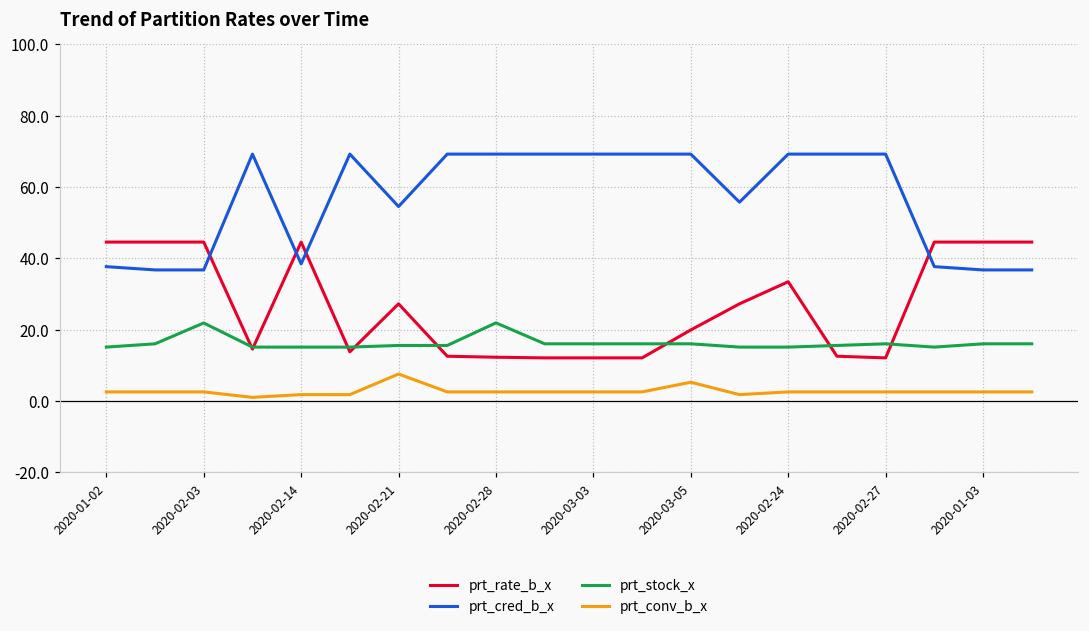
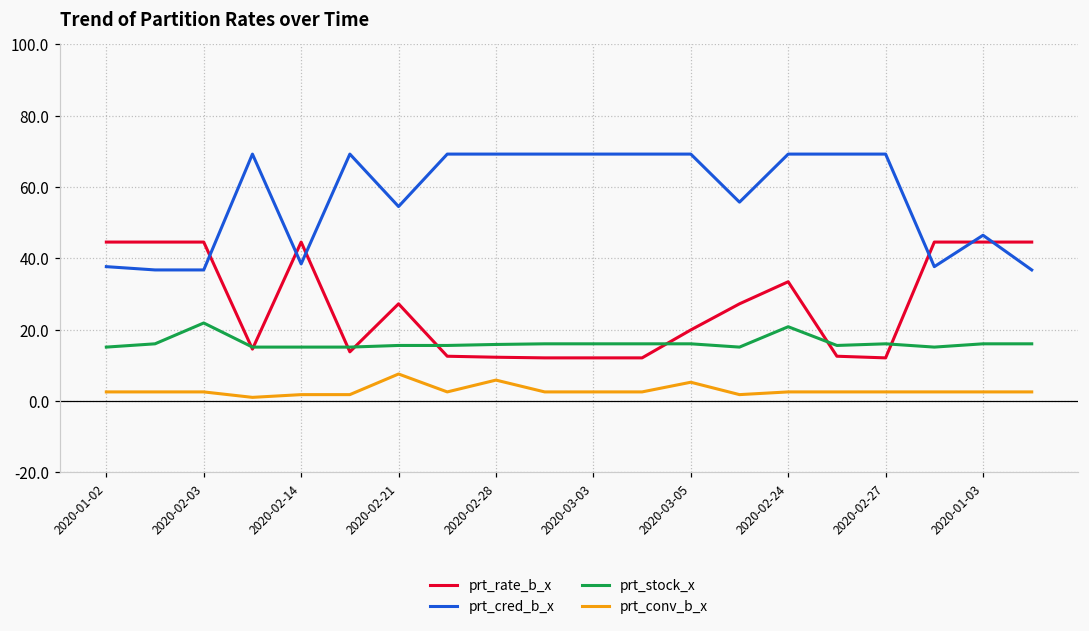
  {
    "prt_rate_b_x": {
      "2020-02-03": 45,
      "2020-02-14": 45,
      "2020-02-21": 27,
      "2020-02-28": 12,
      "2020-03-03": 12,
      "2020-03-05": 20,
      "2020-02-24": 33,
      "2020-02-27": 12,
      "2020-01-03": 45
    },
    "prt_cred_b_x": {
      "2020-02-03": 37,
      "2020-02-14": 38,
      "2020-02-21": 55,
      "2020-02-28": 69,
      "2020-03-03": 69,
      "2020-03-05": 69,
      "2020-02-24": 69,
      "2020-02-27": 69,
-     "2020-01-03": 37
+     "2020-01-03": 46
    },
    "prt_stock_x": {
      "2020-02-03": 22,
      "2020-02-14": 15,
      "2020-02-21": 16,
-     "2020-02-28": 22,
+     "2020-02-28": 16,
      "2020-03-03": 16,
      "2020-03-05": 16,
-     "2020-02-24": 15,
+     "2020-02-24": 21,
      "2020-02-27": 16,
      "2020-01-03": 16
    },
    "prt_conv_b_x": {
      "2020-02-03": 3,
      "2020-02-14": 2,
      "2020-02-21": 8,
-     "2020-02-28": 3,
+     "2020-02-28": 6,
      "2020-03-03": 3,
      "2020-03-05": 5,
      "2020-02-24": 3,
      "2020-02-27": 3,
      "2020-01-03": 3
    }
  }
